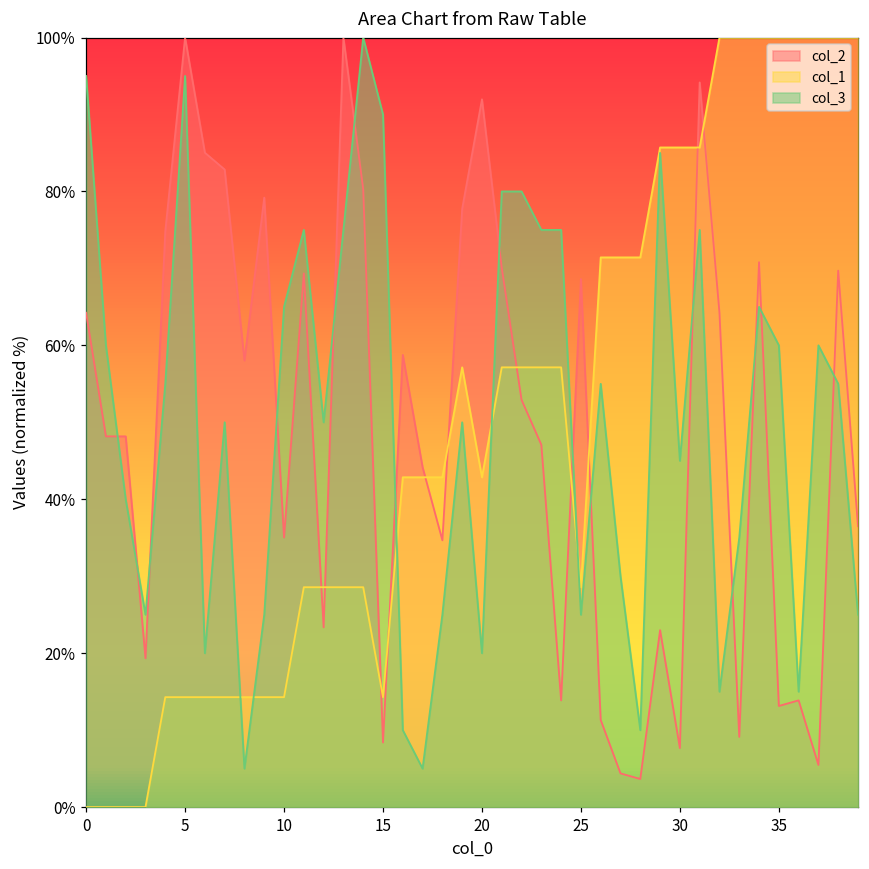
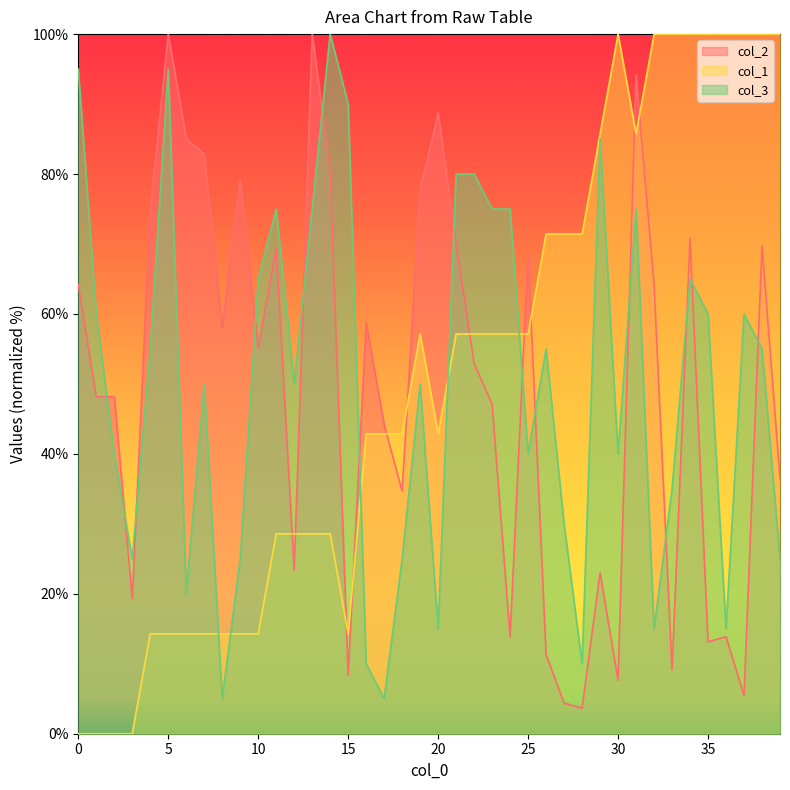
  {
    "col_2": {
      "0": "64%",
      "5": "100%",
-     "10": "35%",
+     "10": "55%",
      "15": "8%",
-     "20": "92%",
+     "20": "89%",
      "25": "69%",
      "30": "8%",
      "35": "13%"
    },
    "col_1": {
      "0": "0%",
      "5": "14%",
      "10": "14%",
      "15": "14%",
      "20": "43%",
-     "25": "29%",
-     "30": "86%",
+     "25": "57%",
+     "30": "100%",
      "35": "100%"
    },
    "col_3": {
      "0": "95%",
      "5": "95%",
      "10": "65%",
      "15": "90%",
-     "20": "20%",
-     "25": "25%",
-     "30": "45%",
+     "20": "15%",
+     "25": "40%",
+     "30": "40%",
      "35": "60%"
    }
  }
